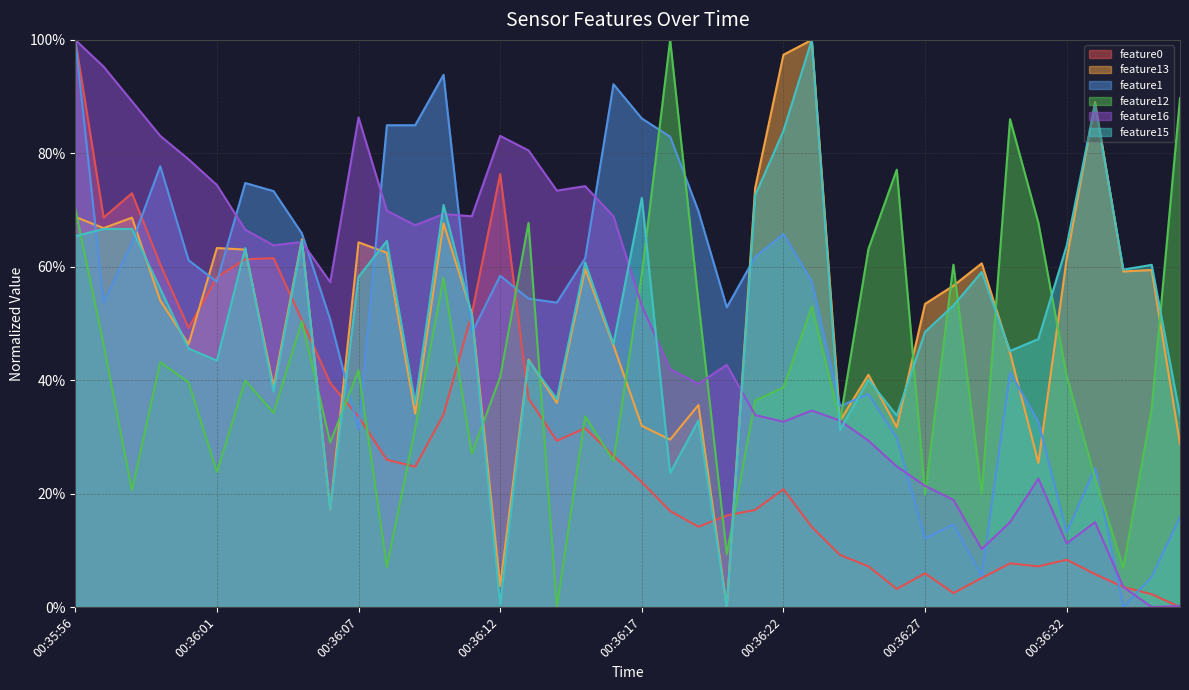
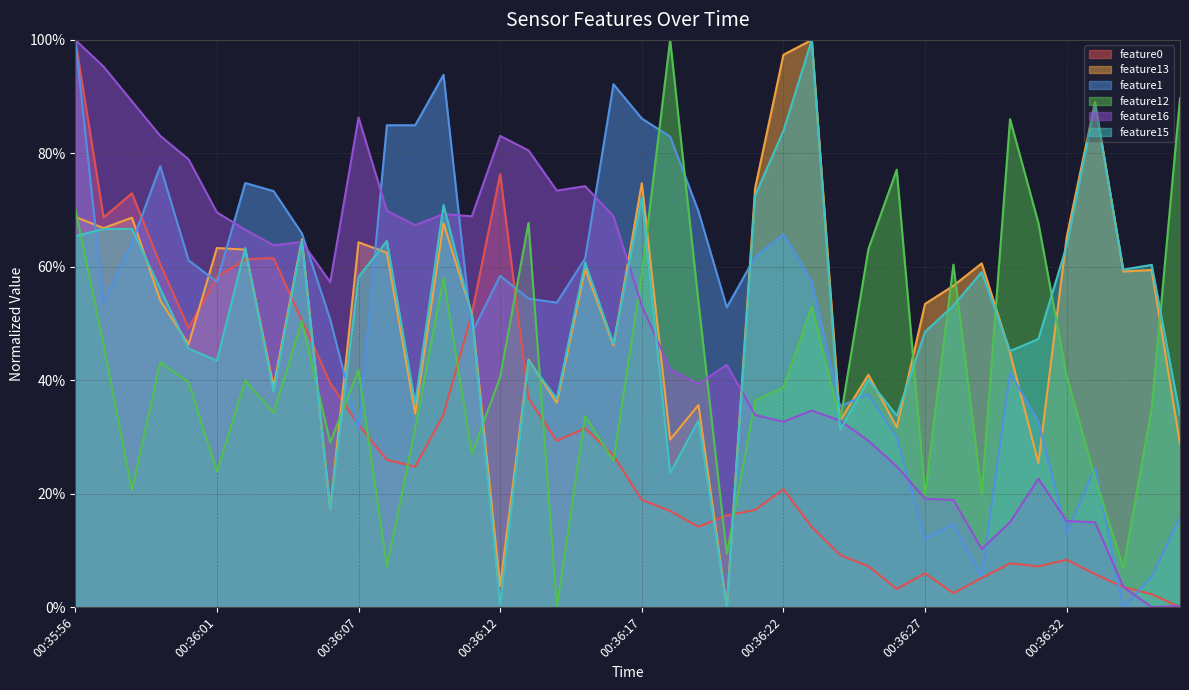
  {
    "feature0": {
      "00:36:01": "58%",
-     "00:36:07": "34%",
+     "00:36:07": "32%",
      "00:36:12": "76%",
-     "00:36:17": "22%",
+     "00:36:17": "19%",
      "00:36:22": "21%",
      "00:36:27": "6%",
      "00:36:32": "8%"
    },
    "feature13": {
      "00:35:56": "69%",
      "00:36:01": "63%",
      "00:36:07": "64%",
      "00:36:12": "4%",
-     "00:36:17": "32%",
+     "00:36:17": "75%",
      "00:36:22": "97%",
      "00:36:27": "53%",
-     "00:36:32": "61%"
+     "00:36:32": "65%"
    },
    "feature12": {
      "00:35:56": "70%",
      "00:36:01": "24%",
      "00:36:07": "42%",
      "00:36:12": "41%",
      "00:36:17": "59%",
      "00:36:22": "39%",
      "00:36:27": "20%",
      "00:36:32": "41%"
    },
    "feature16": {
-     "00:36:01": "74%",
+     "00:36:01": "70%",
      "00:36:07": "86%",
      "00:36:12": "83%",
      "00:36:17": "53%",
      "00:36:22": "33%",
-     "00:36:27": "21%",
-     "00:36:32": "11%"
+     "00:36:27": "19%",
+     "00:36:32": "15%"
    }
  }
